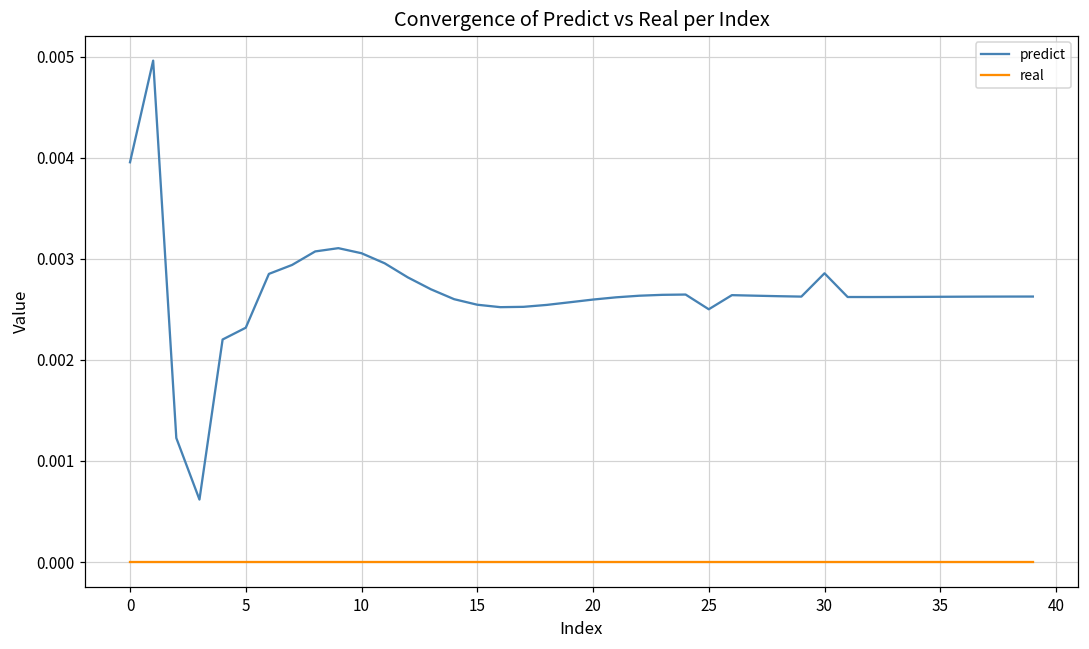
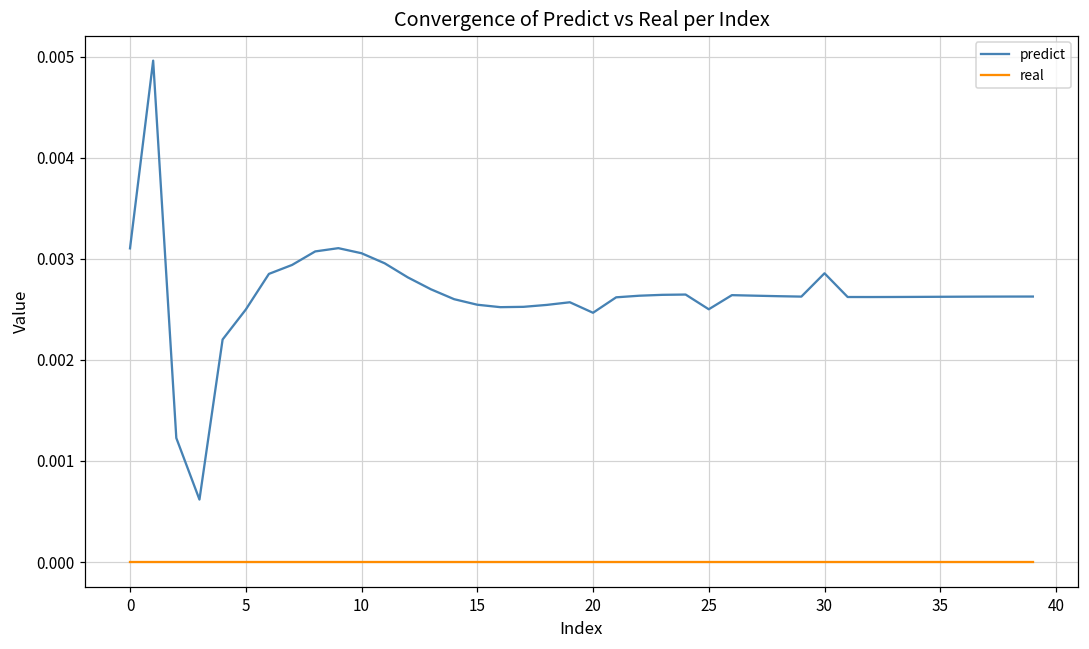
  {
    "predict": {
-     "0": 0.0040,
-     "5": 0.0023,
+     "0": 0.0031,
+     "5": 0.0025,
      "10": 0.0031,
      "15": 0.0025,
-     "20": 0.0026,
+     "20": 0.0025,
      "25": 0.0025,
      "30": 0.0029,
      "35": 0.0026
    },
    "real": {
      "0": 0.0000,
      "5": 0.0000,
      "10": 0.0000,
      "15": 0.0000,
      "20": 0.0000,
      "25": 0.0000,
      "30": 0.0000,
      "35": 0.0000
    }
  }
